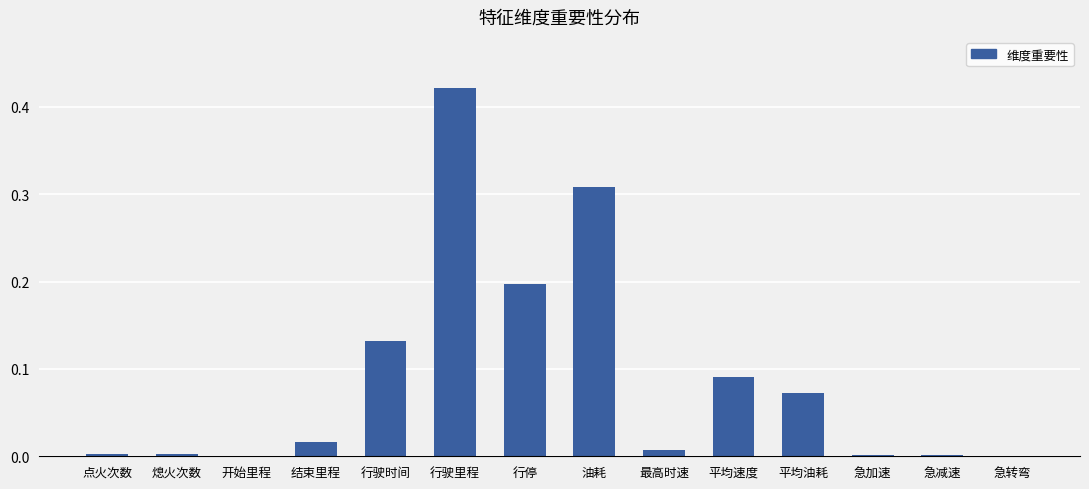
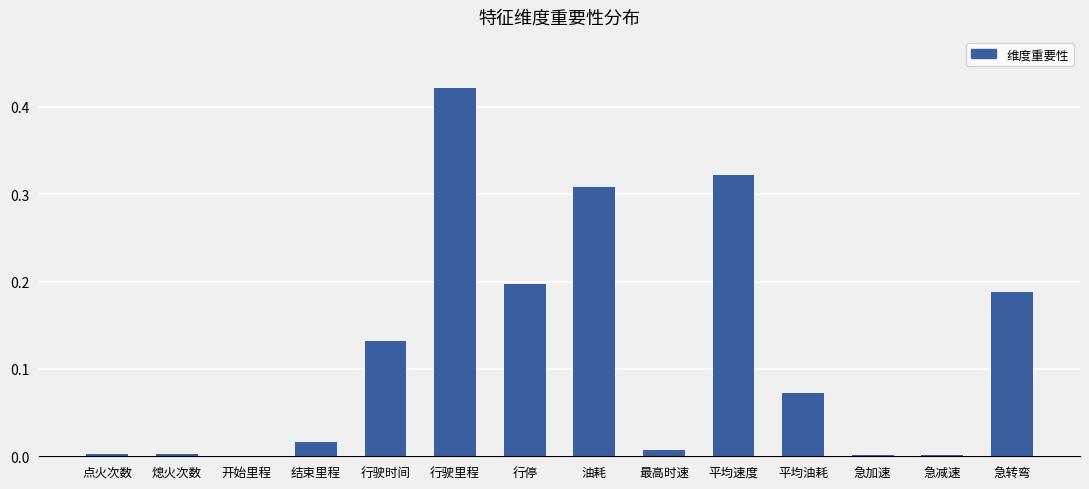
  {
    "熄火次数": 0.00,
    "结束里程": 0.02,
    "行驶时间": 0.13,
    "行驶里程": 0.42,
    "行停": 0.20,
    "油耗": 0.31,
    "最高时速": 0.01,
-   "平均速度": 0.09,
+   "平均速度": 0.32,
    "平均油耗": 0.07,
-   "急转弯": 0.00
+   "急转弯": 0.19
  }
